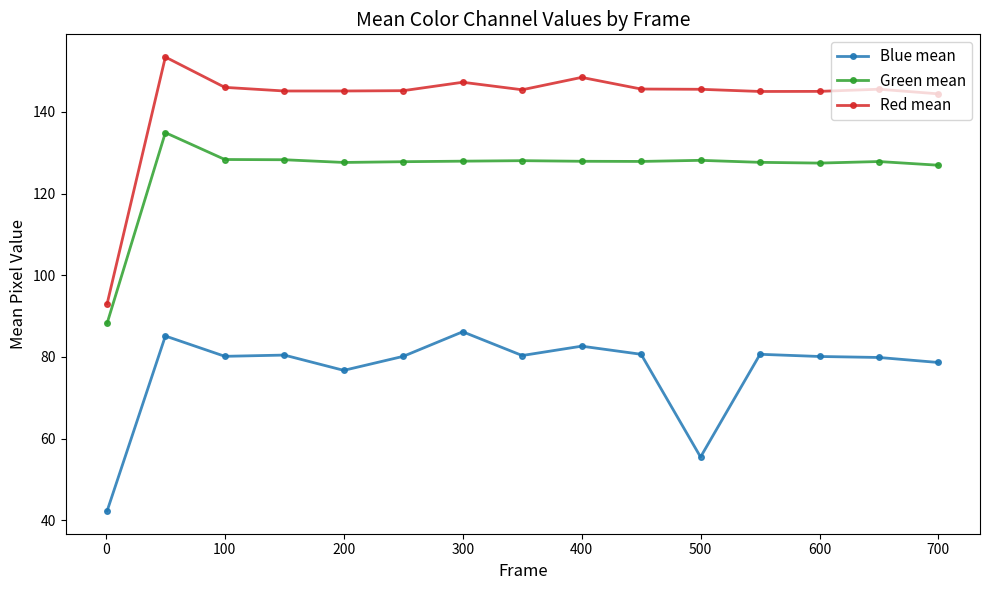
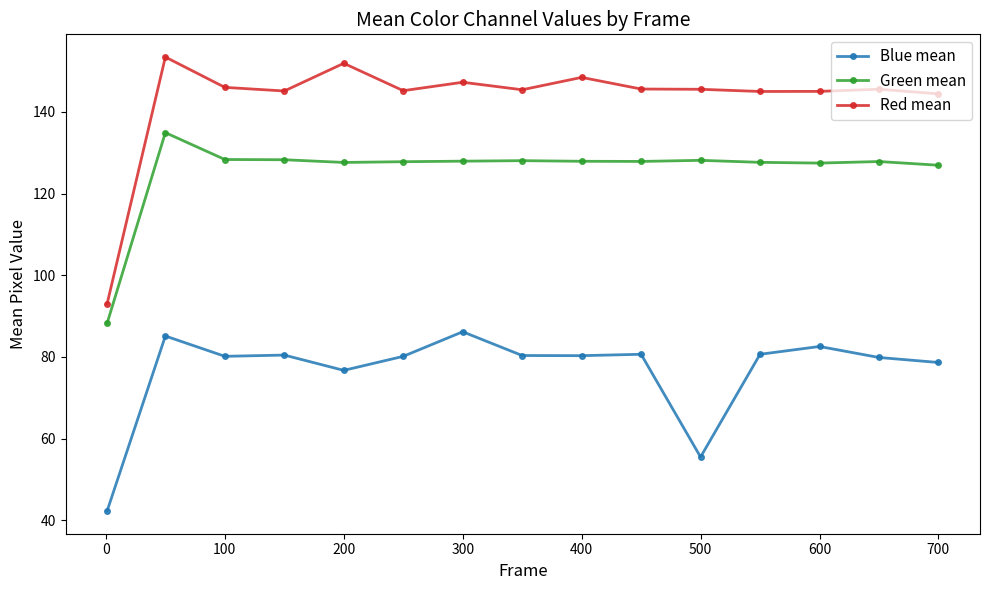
  {
    "Blue mean": {
      "100": 80,
      "200": 77,
      "300": 86,
-     "400": 83,
+     "400": 80,
      "500": 55,
-     "600": 80,
+     "600": 83,
      "700": 79
    },
    "Green mean": {
      "100": 128,
      "200": 128,
      "300": 128,
      "400": 128,
      "500": 128,
      "600": 127,
      "700": 127
    },
    "Red mean": {
      "100": 146,
-     "200": 145,
+     "200": 152,
      "300": 147,
      "400": 148,
      "500": 146,
      "600": 145
    }
  }
